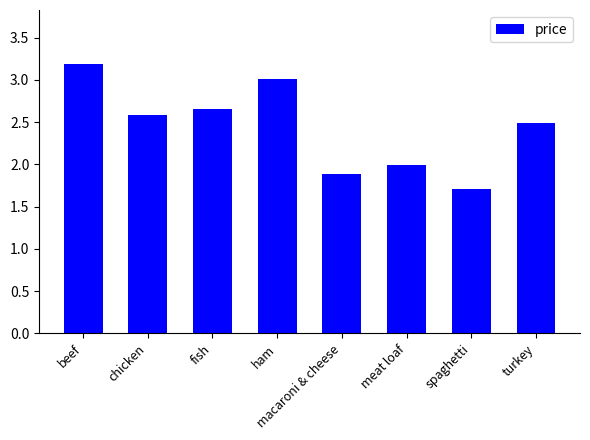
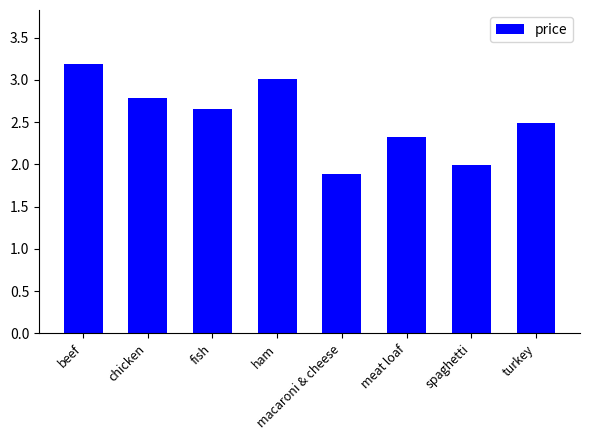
  {
    "beef": 3.2,
-   "chicken": 2.6,
+   "chicken": 2.8,
    "fish": 2.7,
    "ham": 3.0,
    "macaroni & cheese": 1.9,
-   "meat loaf": 2.0,
-   "spaghetti": 1.7,
+   "meat loaf": 2.3,
+   "spaghetti": 2.0,
    "turkey": 2.5
  }
